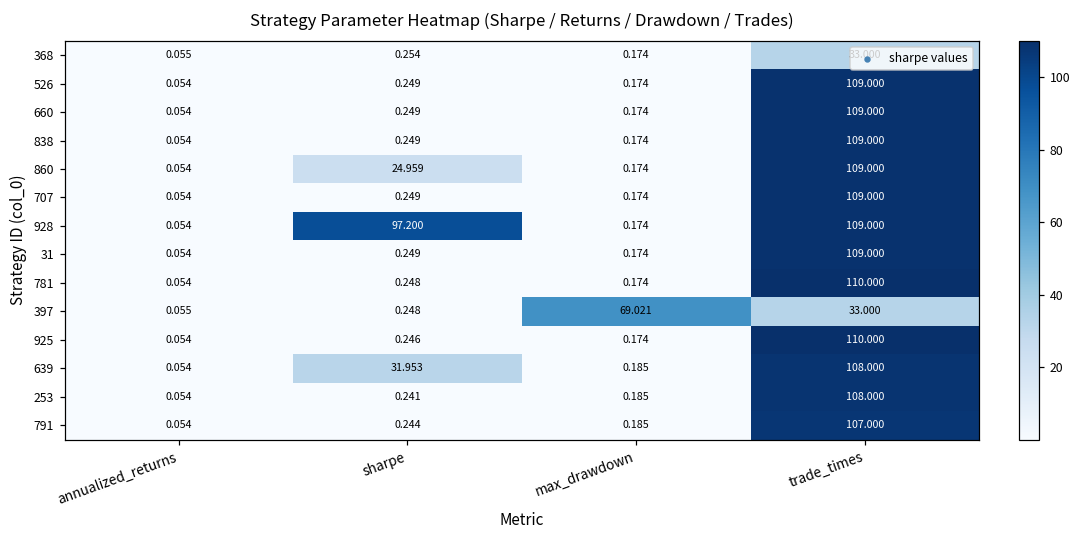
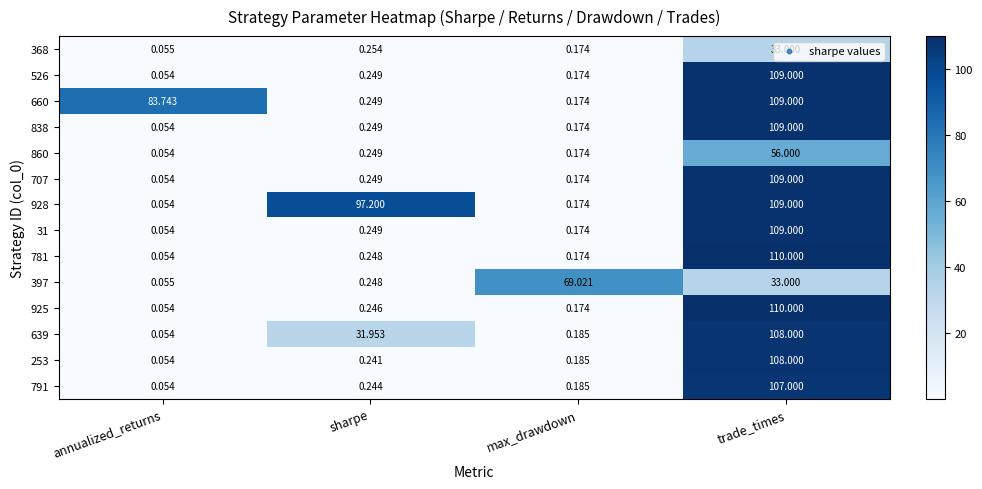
  {
    "368": {
      "annualized_returns": 0.055,
      "sharpe": 0.254,
      "max_drawdown": 0.174
    },
    "526": {
      "annualized_returns": 0.054,
      "sharpe": 0.249,
      "max_drawdown": 0.174,
      "trade_times": 109.000
    },
    "660": {
-     "annualized_returns": 0.054,
+     "annualized_returns": 83.743,
      "sharpe": 0.249,
      "max_drawdown": 0.174,
      "trade_times": 109.000
    },
    "838": {
      "annualized_returns": 0.054,
      "sharpe": 0.249,
      "max_drawdown": 0.174,
      "trade_times": 109.000
    },
    "860": {
      "annualized_returns": 0.054,
-     "sharpe": 24.959,
+     "sharpe": 0.249,
      "max_drawdown": 0.174,
-     "trade_times": 109.000
+     "trade_times": 56.000
    },
    "707": {
      "annualized_returns": 0.054,
      "sharpe": 0.249,
      "max_drawdown": 0.174,
      "trade_times": 109.000
    },
    "928": {
      "annualized_returns": 0.054,
      "sharpe": 97.200,
      "max_drawdown": 0.174,
      "trade_times": 109.000
    },
    "31": {
      "annualized_returns": 0.054,
      "sharpe": 0.249,
      "max_drawdown": 0.174,
      "trade_times": 109.000
    },
    "781": {
      "annualized_returns": 0.054,
      "sharpe": 0.248,
      "max_drawdown": 0.174,
      "trade_times": 110.000
    },
    "397": {
      "annualized_returns": 0.055,
      "sharpe": 0.248,
      "max_drawdown": 69.021,
      "trade_times": 33.000
    },
    "925": {
      "annualized_returns": 0.054,
      "sharpe": 0.246,
      "max_drawdown": 0.174,
      "trade_times": 110.000
    },
    "639": {
      "annualized_returns": 0.054,
      "sharpe": 31.953,
      "max_drawdown": 0.185,
      "trade_times": 108.000
    },
    "253": {
      "annualized_returns": 0.054,
      "sharpe": 0.241,
      "max_drawdown": 0.185,
      "trade_times": 108.000
    },
    "791": {
      "annualized_returns": 0.054,
      "sharpe": 0.244,
      "max_drawdown": 0.185,
      "trade_times": 107.000
    }
  }
